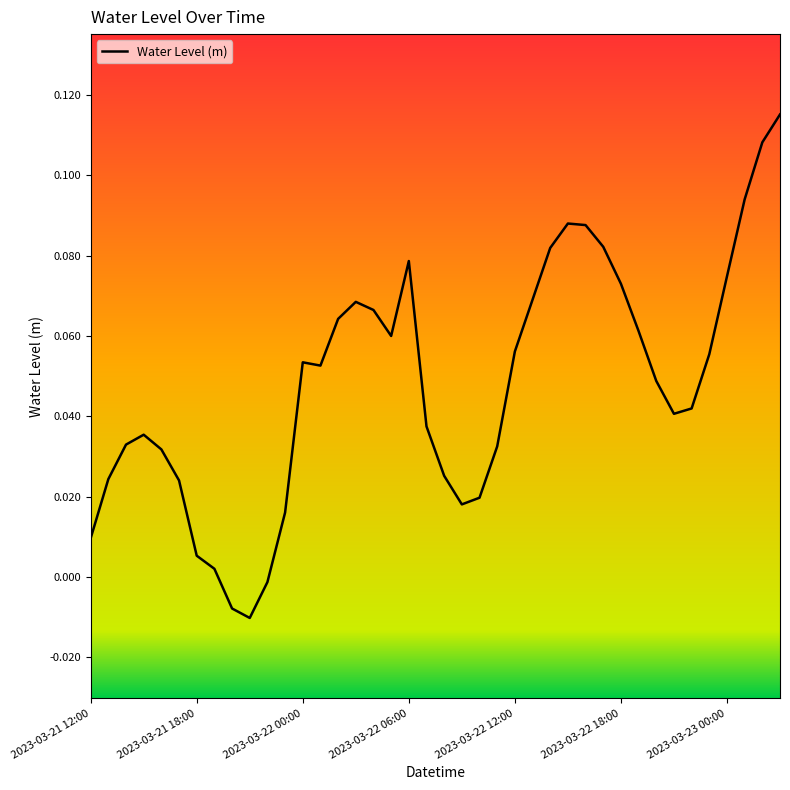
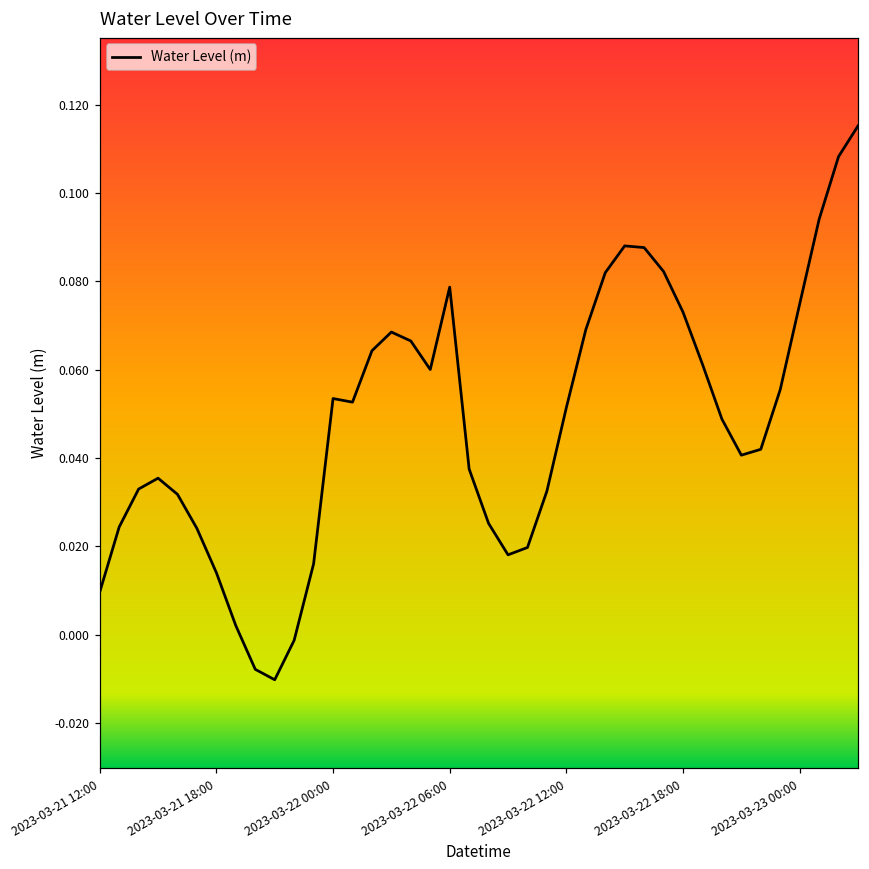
  {
    "2023-03-21 12:00": 0.010,
-   "2023-03-21 18:00": 0.005,
+   "2023-03-21 18:00": 0.014,
    "2023-03-22 00:00": 0.053,
    "2023-03-22 06:00": 0.079,
-   "2023-03-22 12:00": 0.056,
+   "2023-03-22 12:00": 0.051,
    "2023-03-22 18:00": 0.073,
    "2023-03-23 00:00": 0.075
  }
